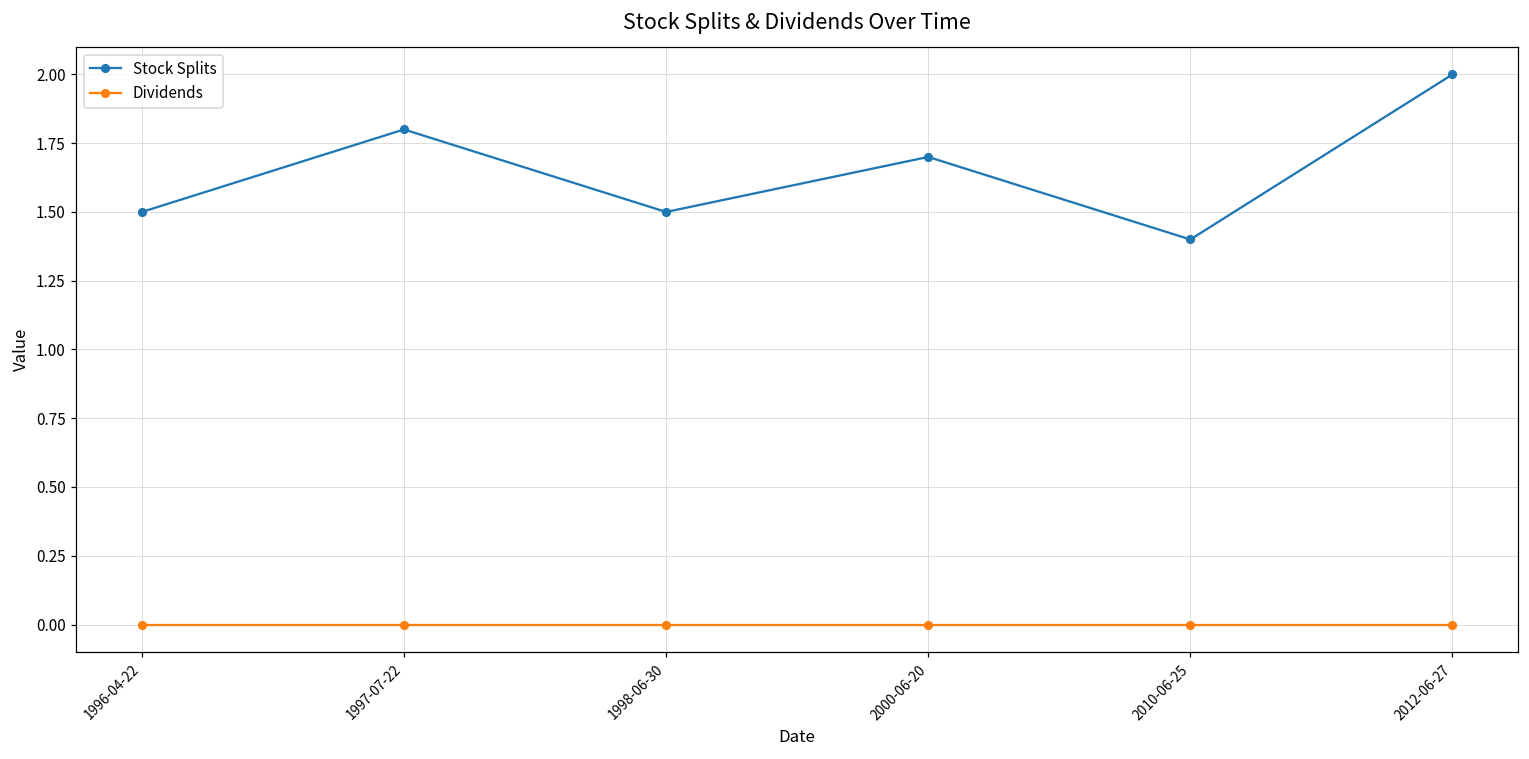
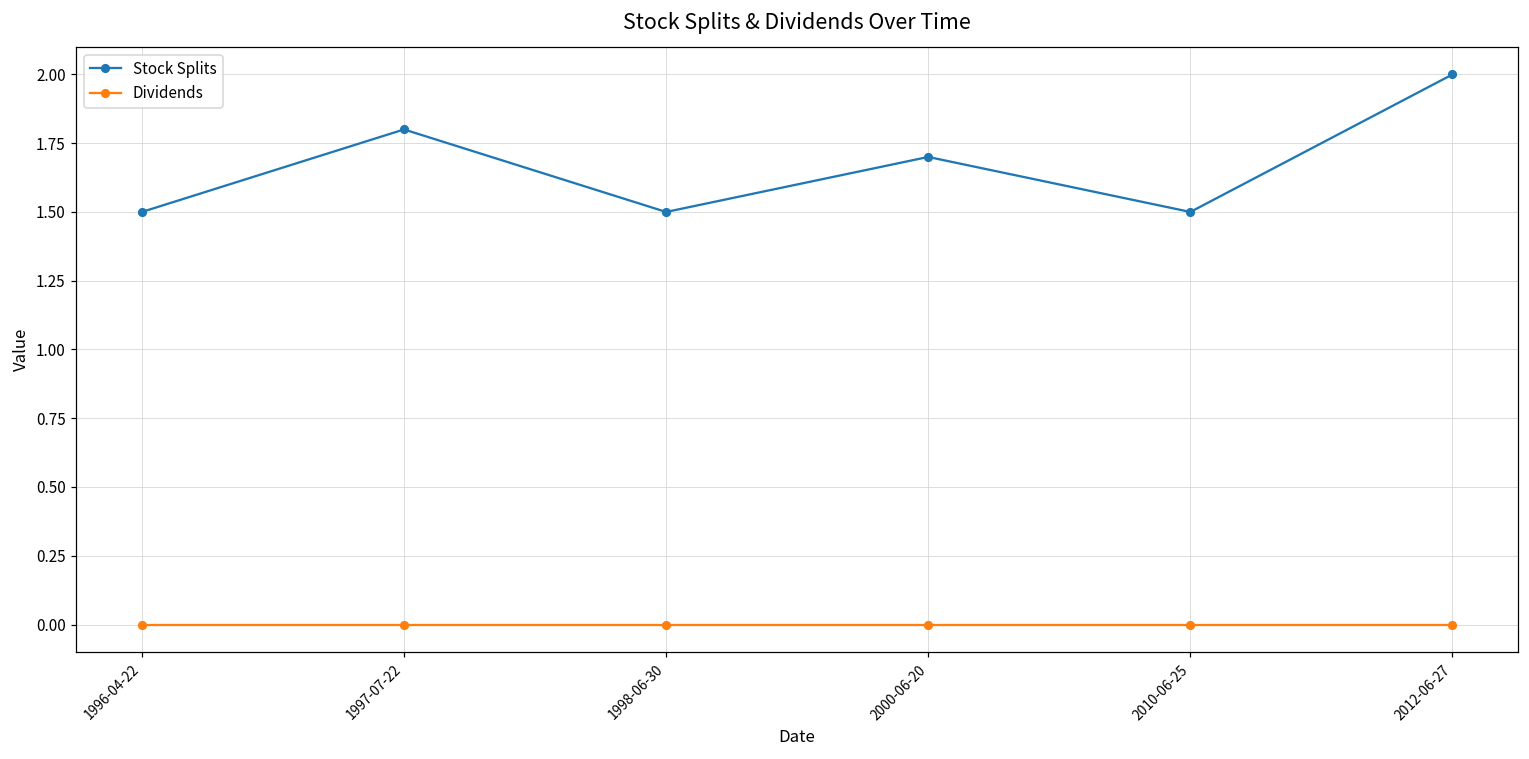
  {
    "Stock Splits": {
      "1996-04-22": 1.5,
      "1997-07-22": 1.8,
      "1998-06-30": 1.5,
      "2000-06-20": 1.7,
-     "2010-06-25": 1.4,
+     "2010-06-25": 1.5,
      "2012-06-27": 2.0
    },
    "Dividends": {
      "1996-04-22": 0.0,
      "1997-07-22": 0.0,
      "1998-06-30": 0.0,
      "2000-06-20": 0.0,
      "2010-06-25": 0.0,
      "2012-06-27": 0.0
    }
  }
